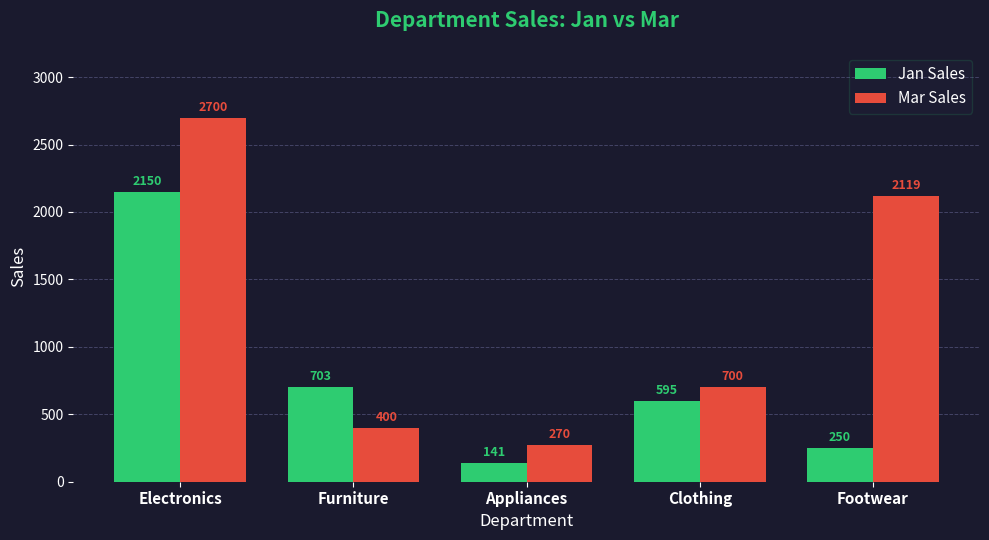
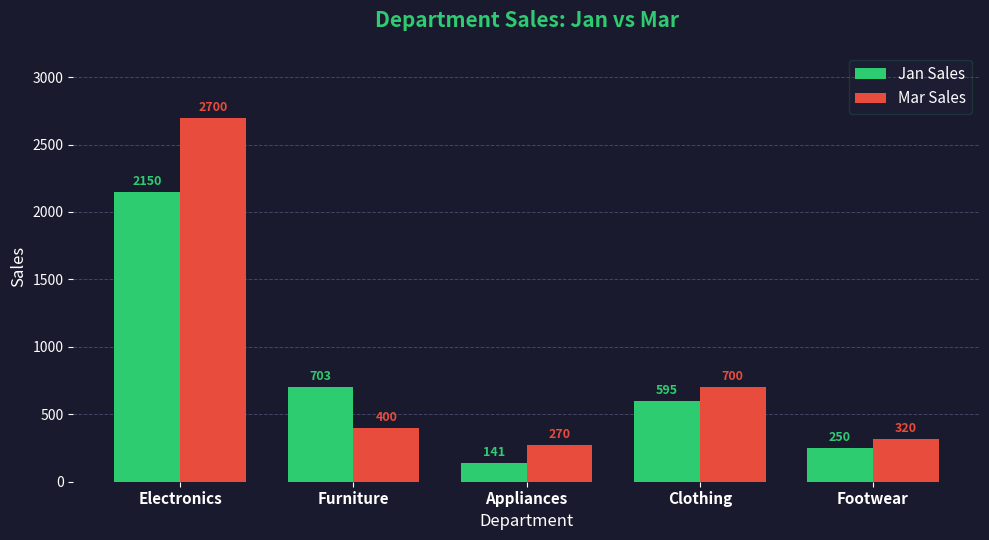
  {
    "Jan Sales": {
      "Electronics": 2150,
      "Furniture": 703,
      "Appliances": 141,
      "Clothing": 595,
      "Footwear": 250
    },
    "Mar Sales": {
      "Electronics": 2700,
      "Furniture": 400,
      "Appliances": 270,
      "Clothing": 700,
-     "Footwear": 2119
+     "Footwear": 320
    }
  }
